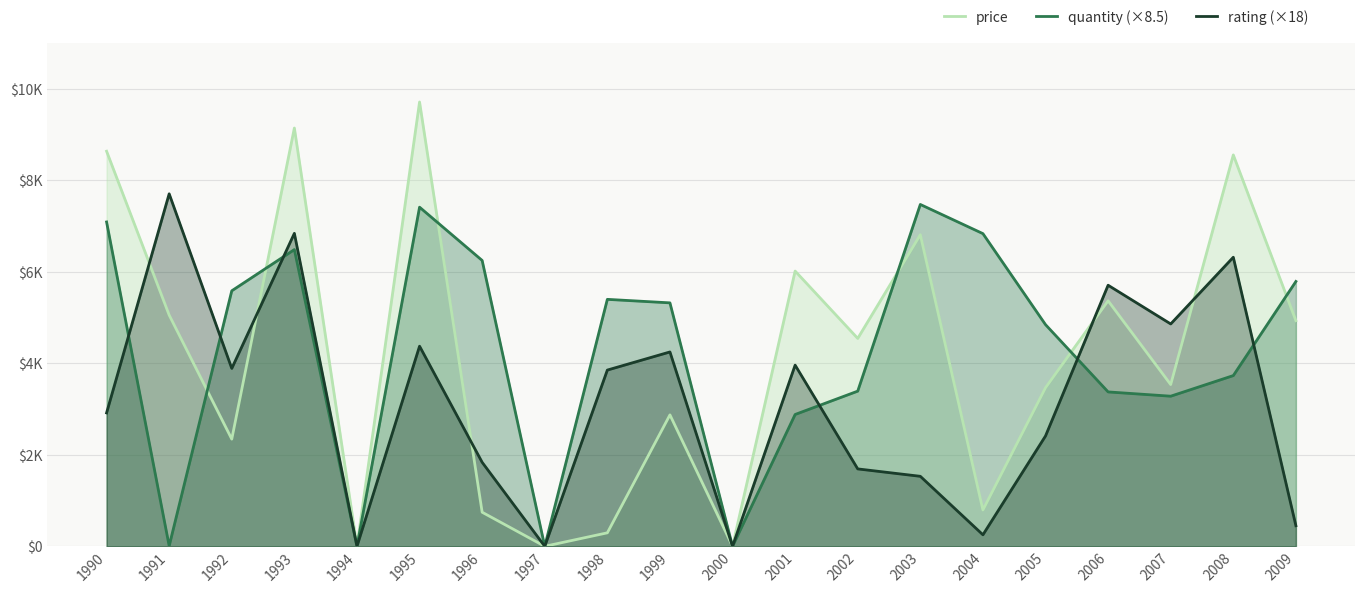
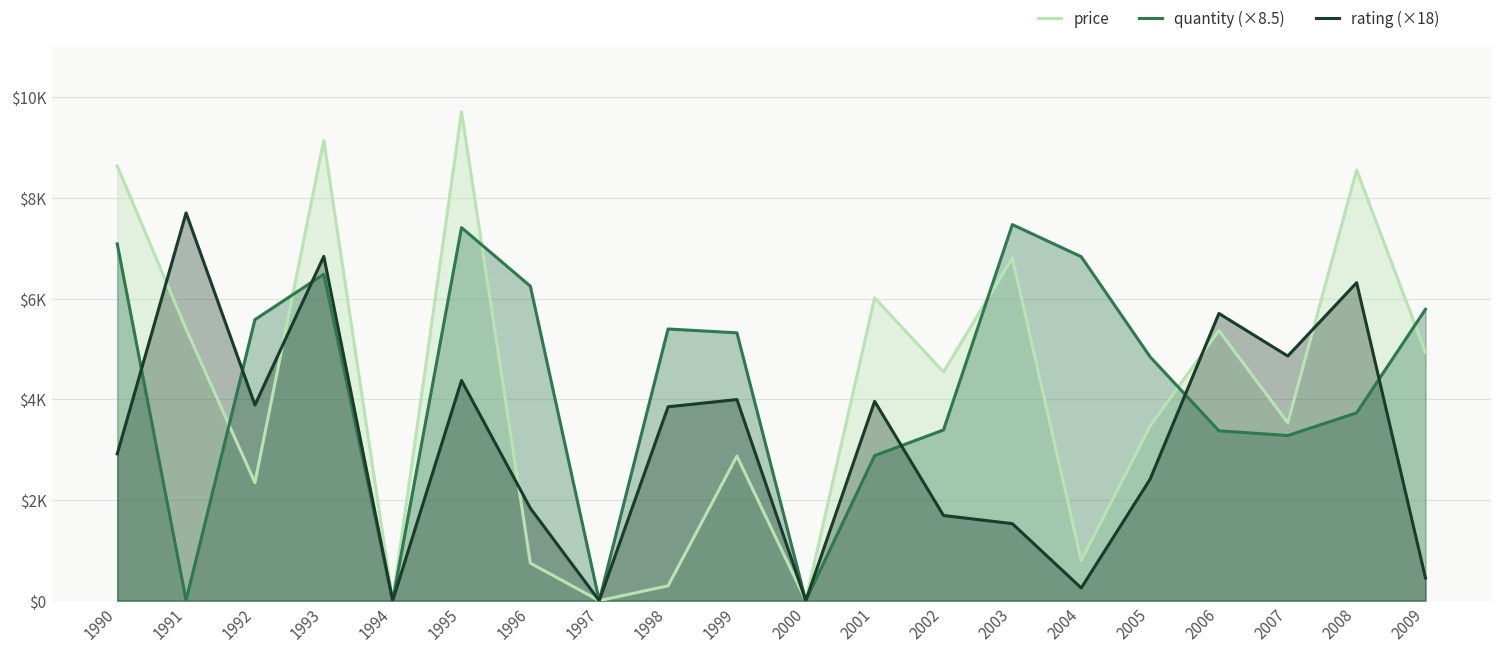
  {
    "price": {
      "1990": "$8600",
-     "1991": "$5100",
+     "1991": "$5400",
      "1992": "$2300",
      "1993": "$9100",
      "1995": "$9700",
      "1996": "$700",
      "1998": "$300",
      "1999": "$2900",
      "2001": "$6000",
      "2002": "$4500",
      "2003": "$6800",
      "2004": "$800",
      "2005": "$3500",
      "2006": "$5400",
      "2007": "$3500",
      "2008": "$8600",
      "2009": "$4900"
    },
    "quantity (×8.5)": {
      "1990": "$7100",
      "1991": "$0",
      "1992": "$5600",
      "1993": "$6500",
      "1995": "$7400",
      "1996": "$6200",
      "1998": "$5400",
      "1999": "$5300",
      "2001": "$2900",
      "2002": "$3400",
      "2003": "$7500",
      "2004": "$6800",
      "2005": "$4800",
      "2006": "$3400",
      "2007": "$3300",
      "2008": "$3700",
      "2009": "$5800"
    },
    "rating (×18)": {
      "1990": "$2900",
      "1991": "$7700",
      "1992": "$3900",
      "1993": "$6800",
      "1995": "$4400",
      "1996": "$1800",
      "1998": "$3900",
-     "1999": "$4200",
+     "1999": "$4000",
      "2001": "$4000",
      "2002": "$1700",
      "2003": "$1500",
      "2004": "$300",
      "2005": "$2400",
      "2006": "$5700",
      "2007": "$4900",
      "2008": "$6300",
      "2009": "$500"
    }
  }
